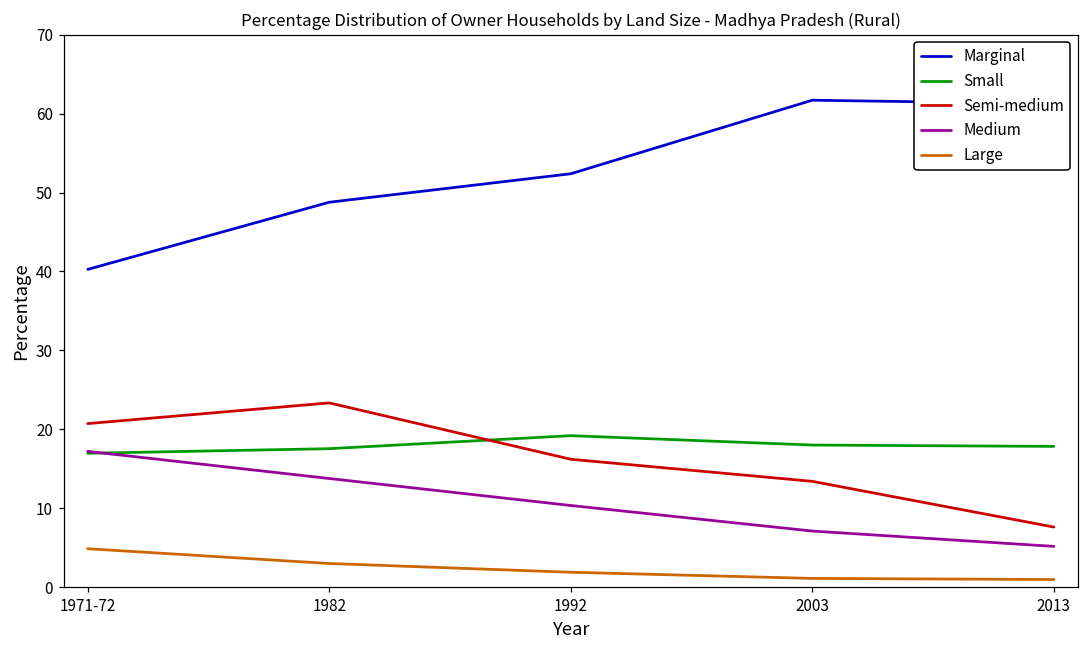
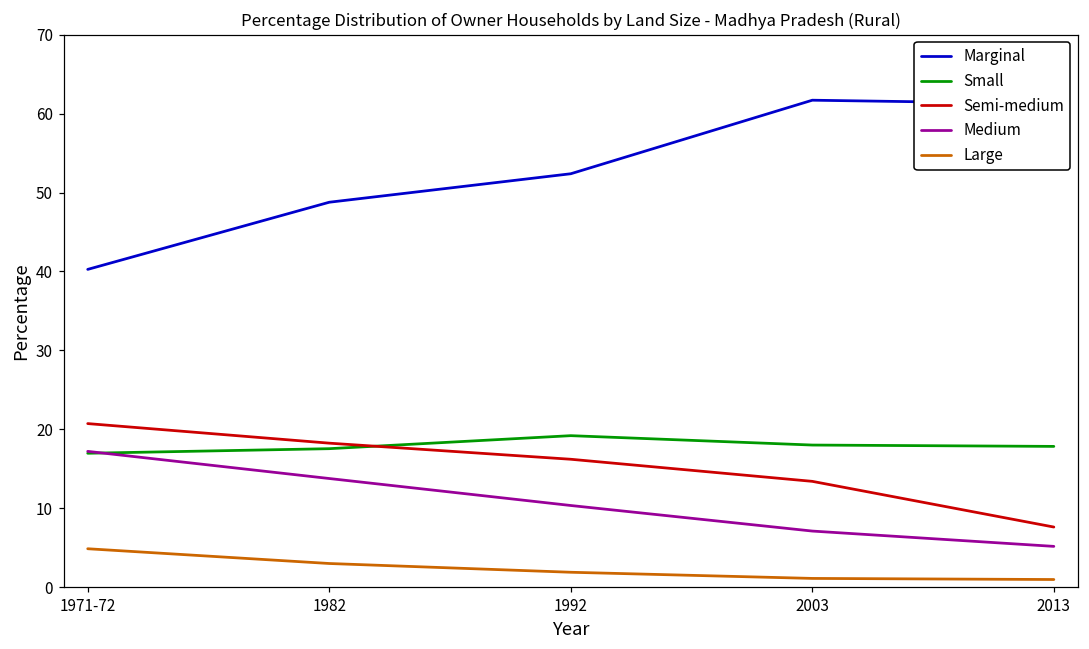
  {
    "Marginal": {
      "1971-72": 40,
      "1982": 49,
      "1992": 52,
      "2003": 62
    },
    "Small": {
      "1982": 18,
      "1992": 19,
      "2003": 18,
      "2013": 18
    },
    "Semi-medium": {
      "1971-72": 21,
-     "1982": 23,
+     "1982": 18,
      "1992": 16,
      "2003": 13,
      "2013": 8
    },
    "Medium": {
      "1982": 14,
      "1992": 10,
      "2003": 7,
      "2013": 5
    },
    "Large": {
      "1971-72": 5,
      "1982": 3,
      "1992": 2,
      "2003": 1,
      "2013": 1
    }
  }
